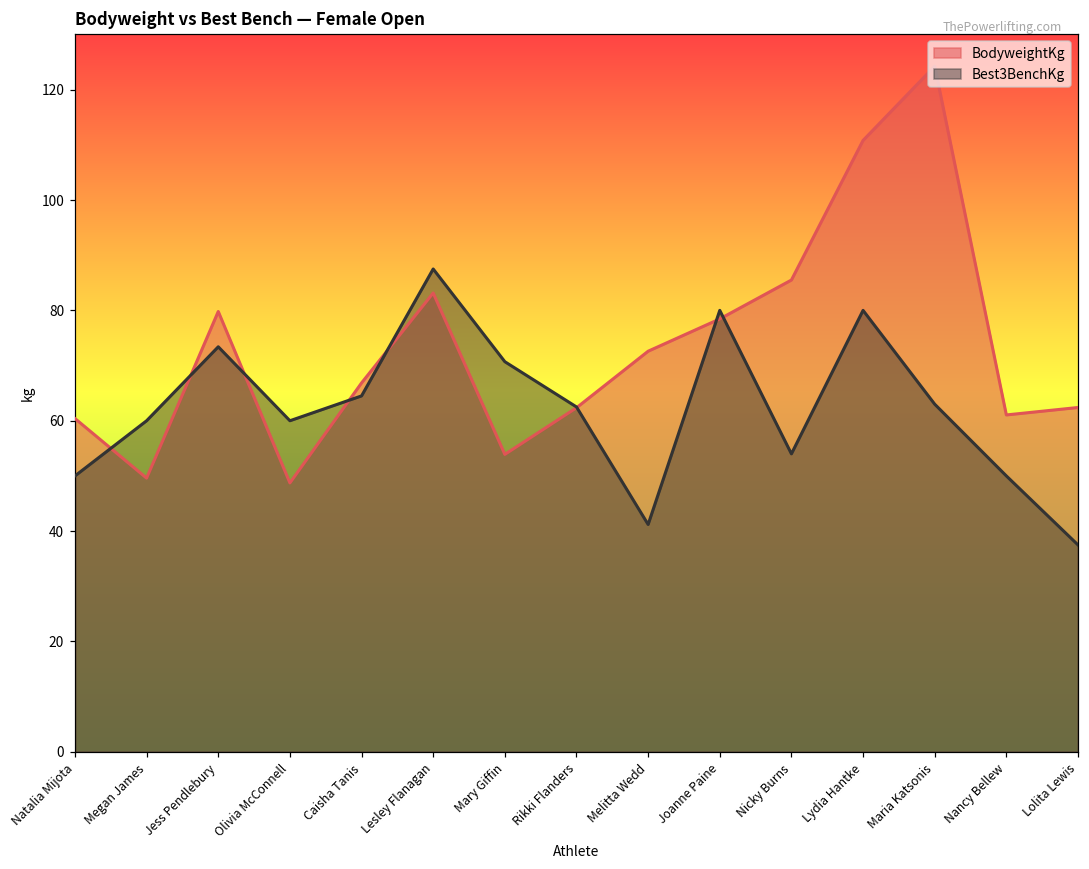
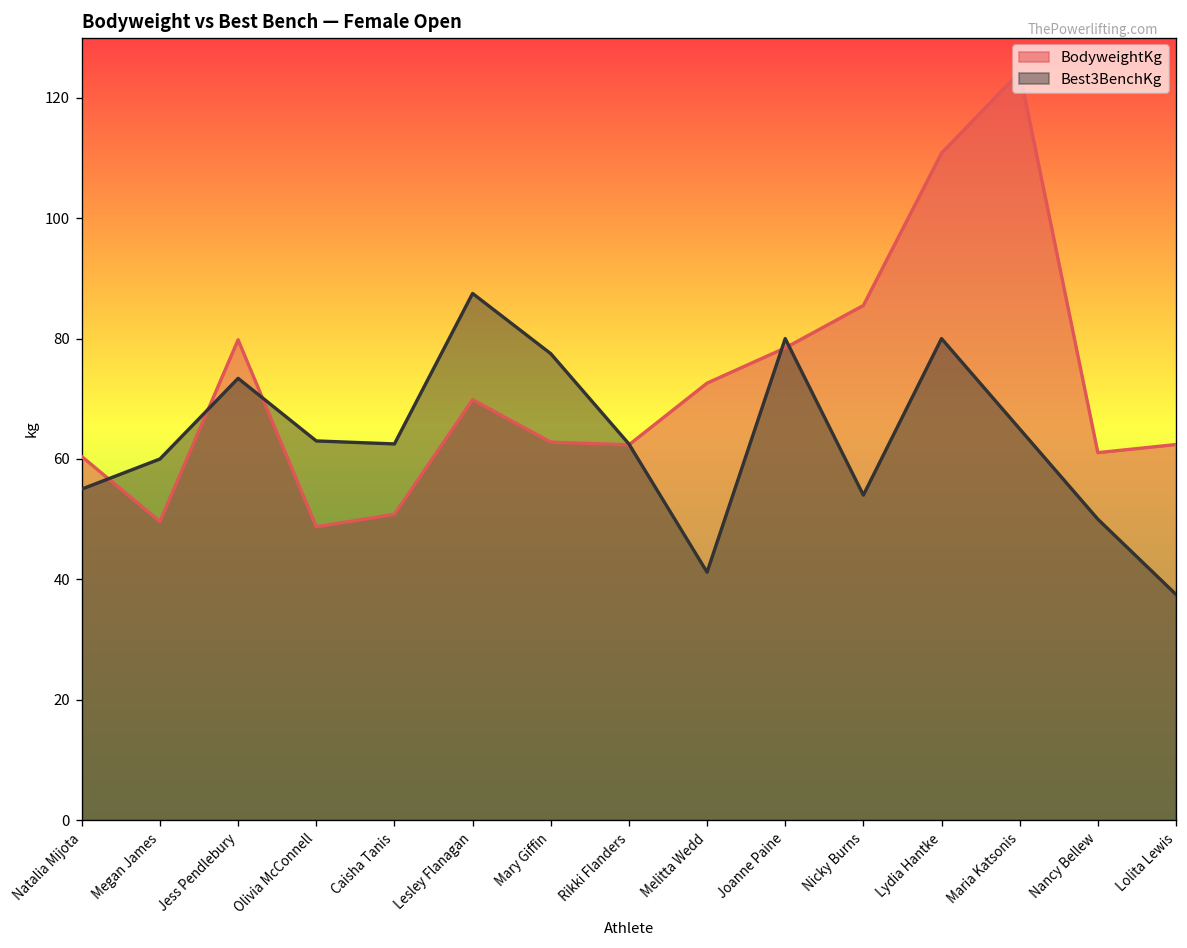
  {
    "BodyweightKg": {
      "Natalia Mijota": 60,
      "Megan James": 50,
      "Jess Pendlebury": 80,
      "Olivia McConnell": 49,
-     "Caisha Tanis": 67,
-     "Lesley Flanagan": 83,
-     "Mary Giffin": 54,
+     "Caisha Tanis": 51,
+     "Lesley Flanagan": 70,
+     "Mary Giffin": 63,
      "Melitta Wedd": 73,
      "Joanne Paine": 78,
      "Nicky Burns": 86,
      "Lydia Hantke": 111,
      "Nancy Bellew": 61,
      "Lolita Lewis": 62
    },
    "Best3BenchKg": {
-     "Natalia Mijota": 50,
+     "Natalia Mijota": 55,
      "Megan James": 60,
      "Jess Pendlebury": 73,
-     "Olivia McConnell": 60,
-     "Caisha Tanis": 65,
+     "Olivia McConnell": 63,
+     "Caisha Tanis": 63,
      "Lesley Flanagan": 88,
-     "Mary Giffin": 71,
+     "Mary Giffin": 78,
      "Melitta Wedd": 41,
      "Joanne Paine": 80,
      "Nicky Burns": 54,
      "Lydia Hantke": 80,
-     "Maria Katsonis": 63,
+     "Maria Katsonis": 65,
      "Nancy Bellew": 50,
      "Lolita Lewis": 38
    }
  }
